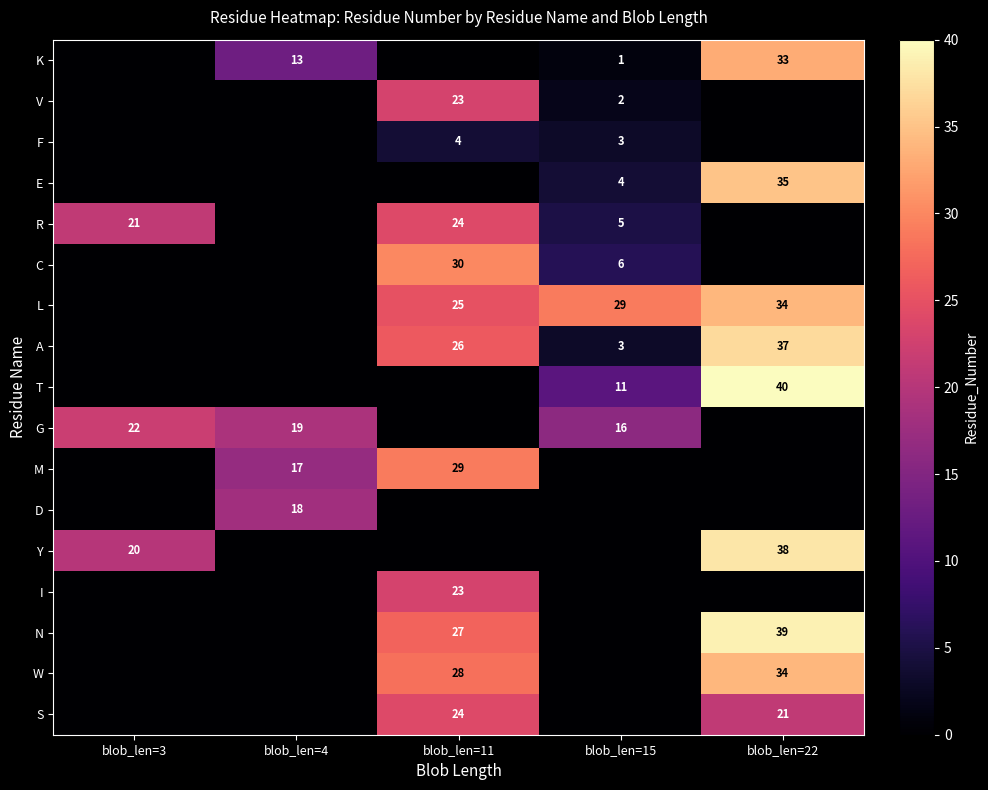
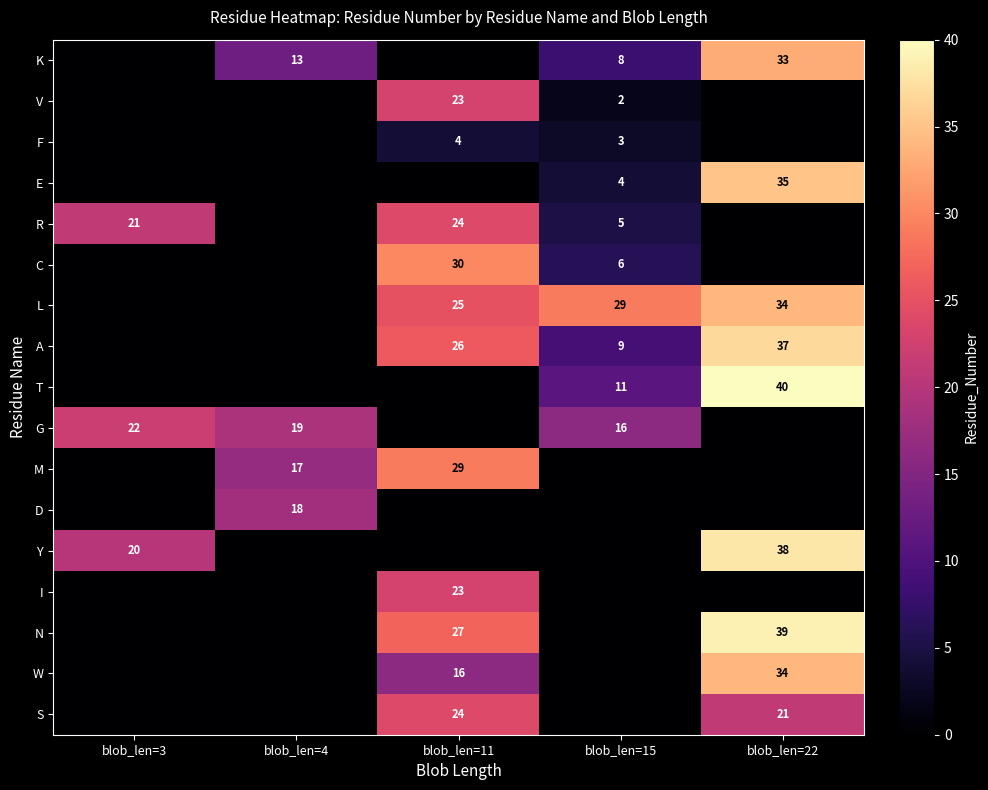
  {
    "K": {
      "blob_len=4": 13,
-     "blob_len=15": 1,
+     "blob_len=15": 8,
      "blob_len=22": 33
    },
    "V": {
      "blob_len=11": 23,
      "blob_len=15": 2
    },
    "F": {
      "blob_len=11": 4,
      "blob_len=15": 3
    },
    "E": {
      "blob_len=15": 4,
      "blob_len=22": 35
    },
    "R": {
      "blob_len=3": 21,
      "blob_len=11": 24,
      "blob_len=15": 5
    },
    "C": {
      "blob_len=11": 30,
      "blob_len=15": 6
    },
    "L": {
      "blob_len=11": 25,
      "blob_len=15": 29,
      "blob_len=22": 34
    },
    "A": {
      "blob_len=11": 26,
-     "blob_len=15": 3,
+     "blob_len=15": 9,
      "blob_len=22": 37
    },
    "T": {
      "blob_len=15": 11,
      "blob_len=22": 40
    },
    "G": {
      "blob_len=3": 22,
      "blob_len=4": 19,
      "blob_len=15": 16
    },
    "M": {
      "blob_len=4": 17,
      "blob_len=11": 29
    },
    "D": {
      "blob_len=4": 18
    },
    "Y": {
      "blob_len=3": 20,
      "blob_len=22": 38
    },
    "I": {
      "blob_len=11": 23
    },
    "N": {
      "blob_len=11": 27,
      "blob_len=22": 39
    },
    "W": {
-     "blob_len=11": 28,
+     "blob_len=11": 16,
      "blob_len=22": 34
    },
    "S": {
      "blob_len=11": 24,
      "blob_len=22": 21
    }
  }
